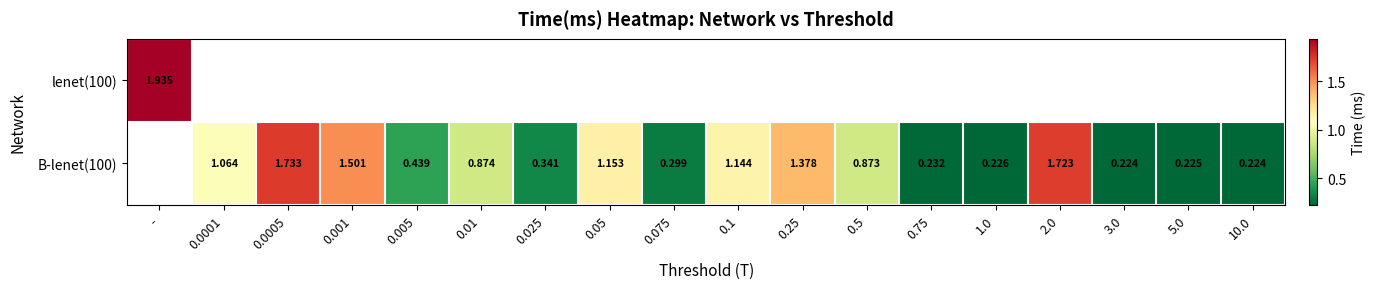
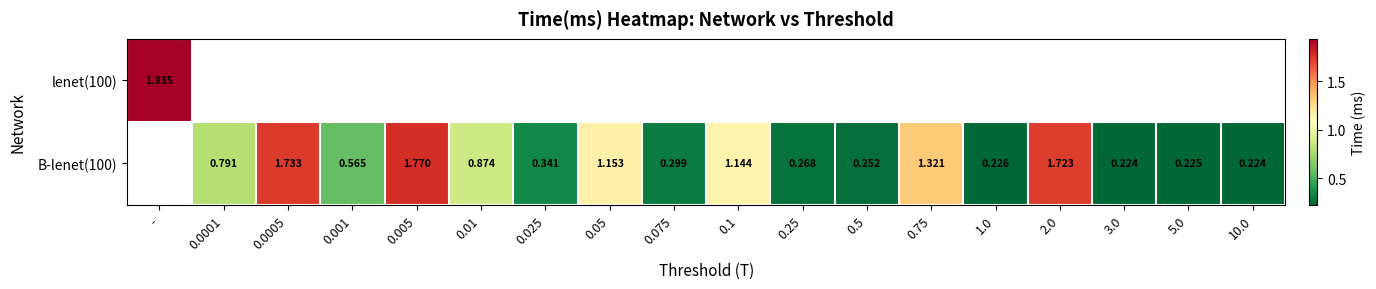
  {
    "lenet(100)": {
      "-": 1.935
    },
    "B-lenet(100)": {
-     "0.0001": 1.064,
+     "0.0001": 0.791,
      "0.0005": 1.733,
-     "0.001": 1.501,
-     "0.005": 0.439,
+     "0.001": 0.565,
+     "0.005": 1.770,
      "0.01": 0.874,
      "0.025": 0.341,
      "0.05": 1.153,
      "0.075": 0.299,
      "0.1": 1.144,
-     "0.25": 1.378,
-     "0.5": 0.873,
-     "0.75": 0.232,
+     "0.25": 0.268,
+     "0.5": 0.252,
+     "0.75": 1.321,
      "1.0": 0.226,
      "2.0": 1.723,
      "3.0": 0.224,
      "5.0": 0.225,
      "10.0": 0.224
    }
  }
